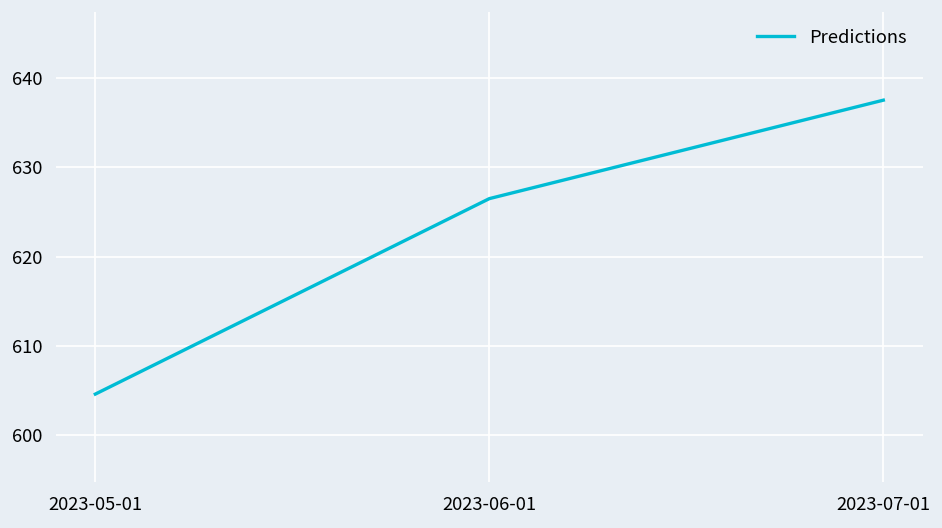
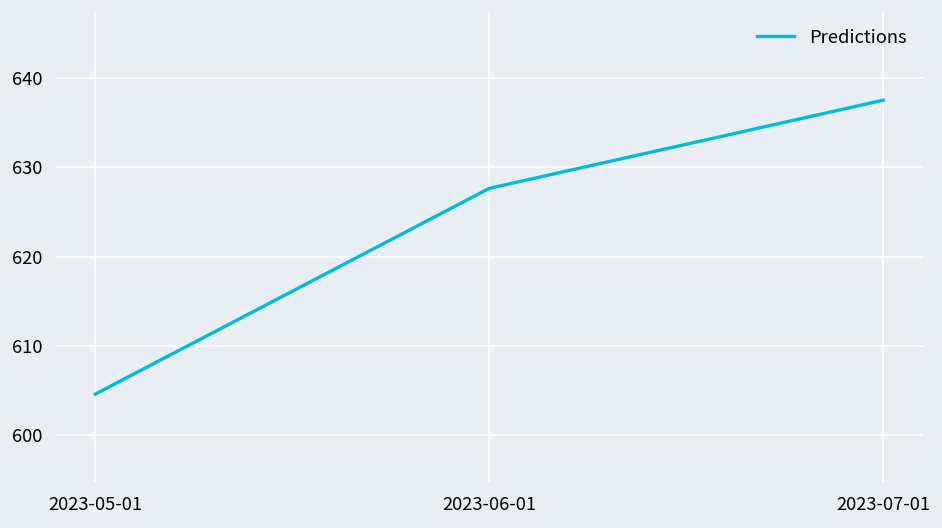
  {
    "2023-05-01": 605,
-   "2023-06-01": 626,
+   "2023-06-01": 628,
    "2023-07-01": 637
  }
